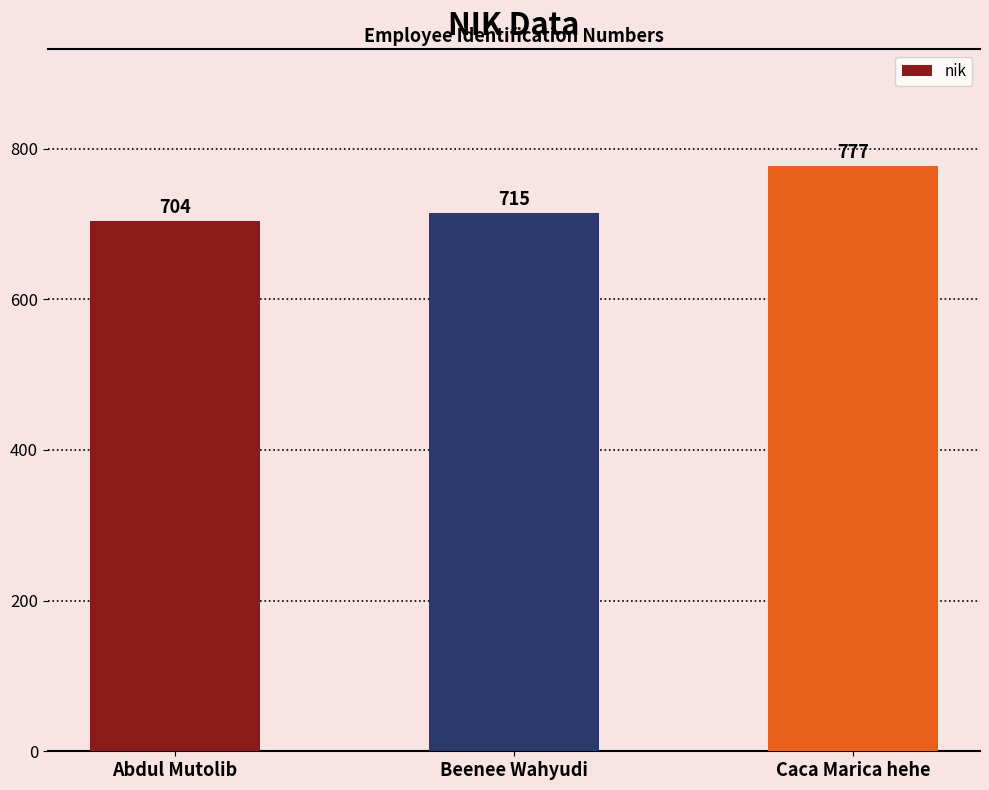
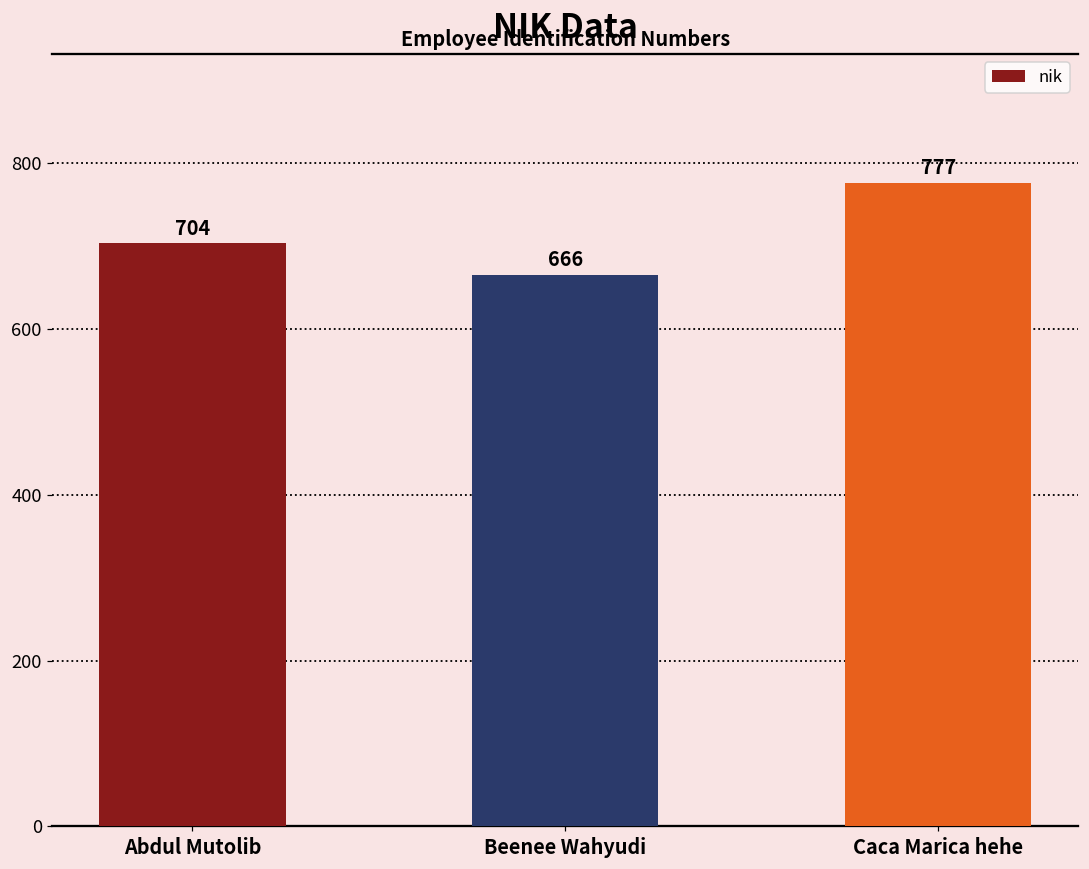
  {
    "Abdul Mutolib": 704,
-   "Beenee Wahyudi": 715,
+   "Beenee Wahyudi": 666,
    "Caca Marica hehe": 777
  }
